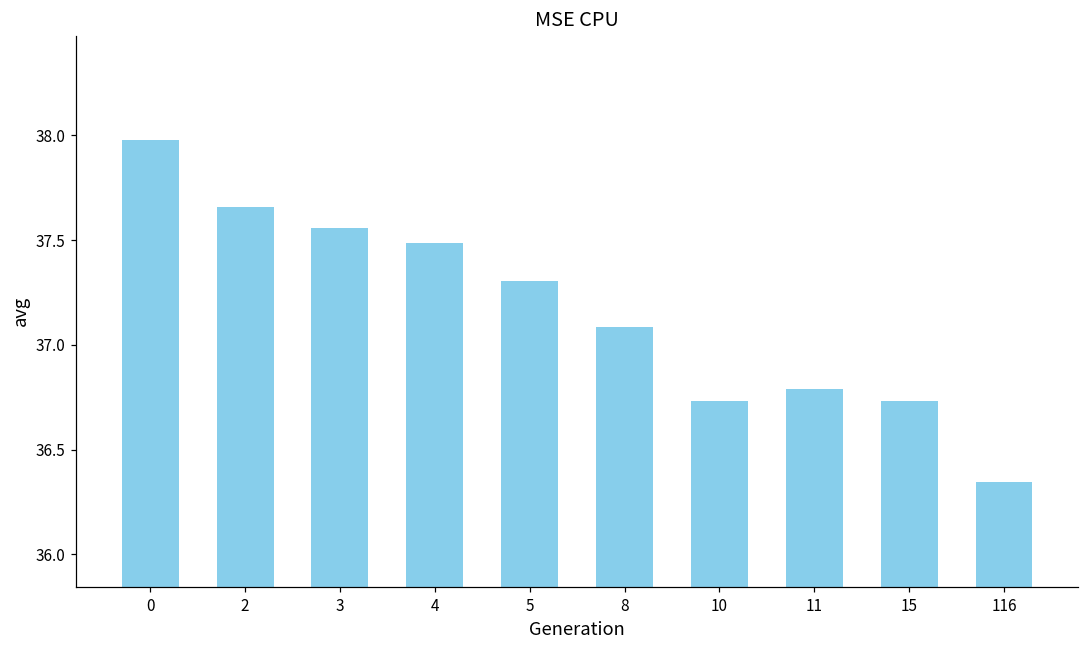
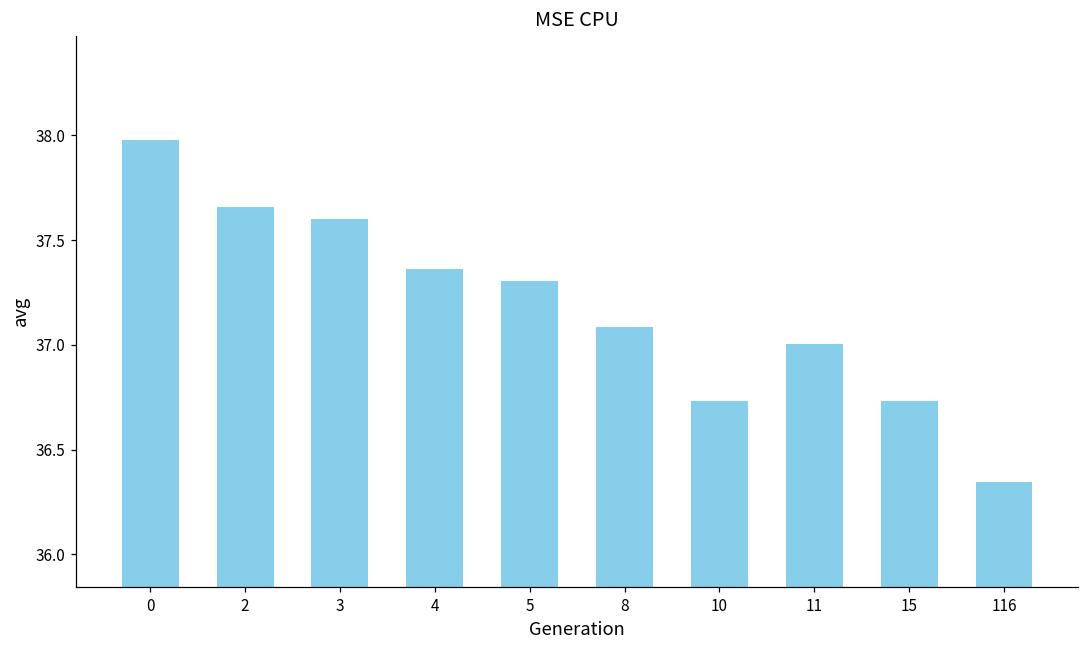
  {
    "0": 37.98,
    "2": 37.66,
-   "3": 37.56,
-   "4": 37.48,
+   "3": 37.60,
+   "4": 37.36,
    "5": 37.31,
    "8": 37.08,
    "10": 36.73,
-   "11": 36.79,
+   "11": 37.00,
    "15": 36.73,
    "116": 36.34
  }
